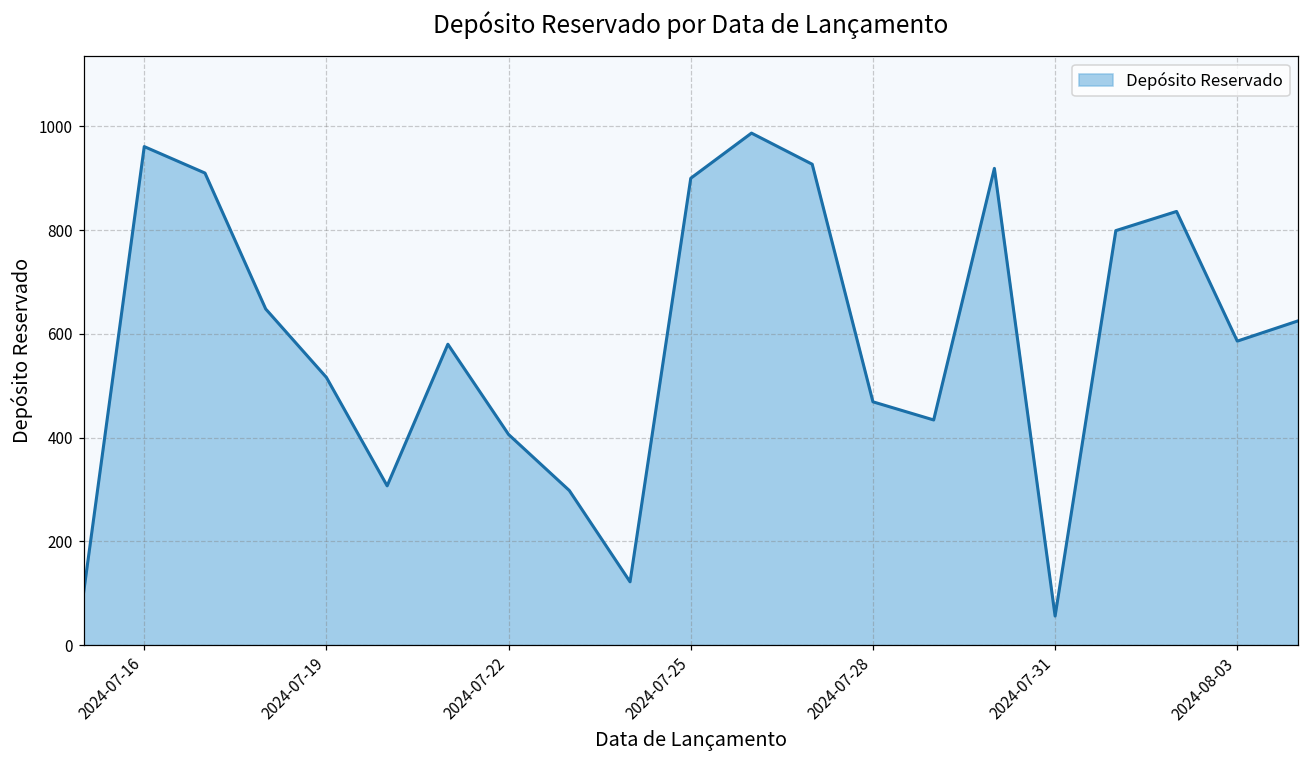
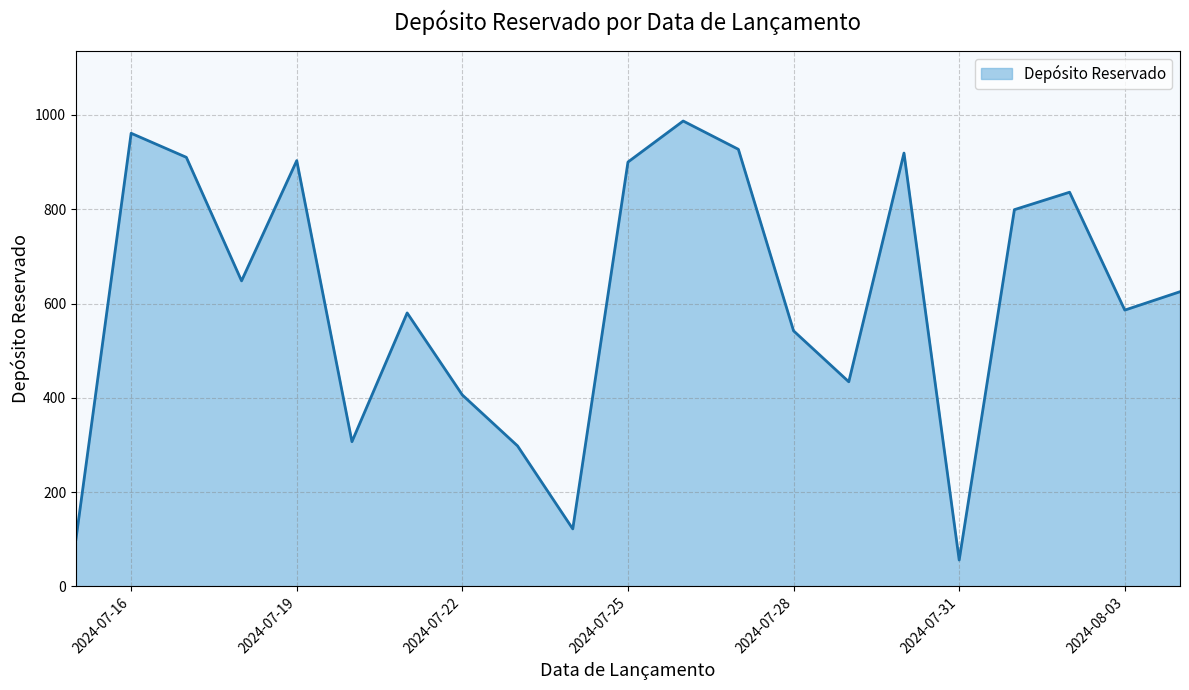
  {
    "2024-07-16": 960,
-   "2024-07-19": 520,
+   "2024-07-19": 900,
    "2024-07-22": 410,
    "2024-07-25": 900,
-   "2024-07-28": 470,
+   "2024-07-28": 540,
    "2024-07-31": 60,
    "2024-08-03": 590
  }
